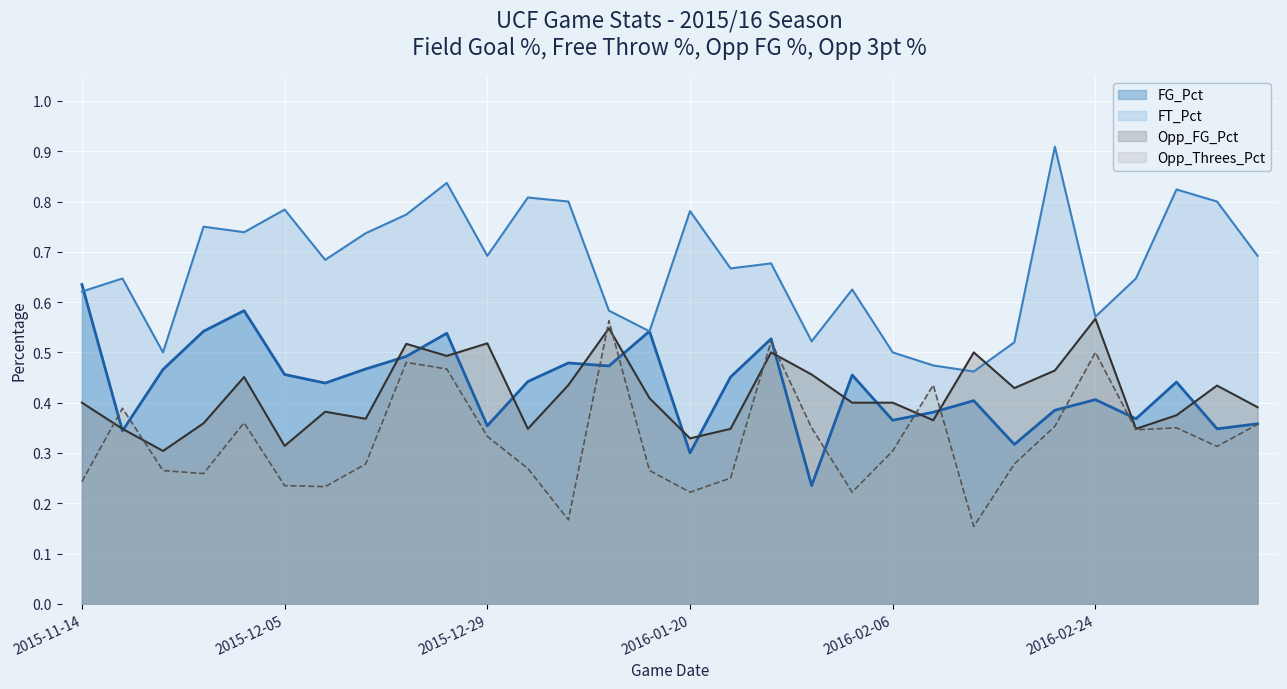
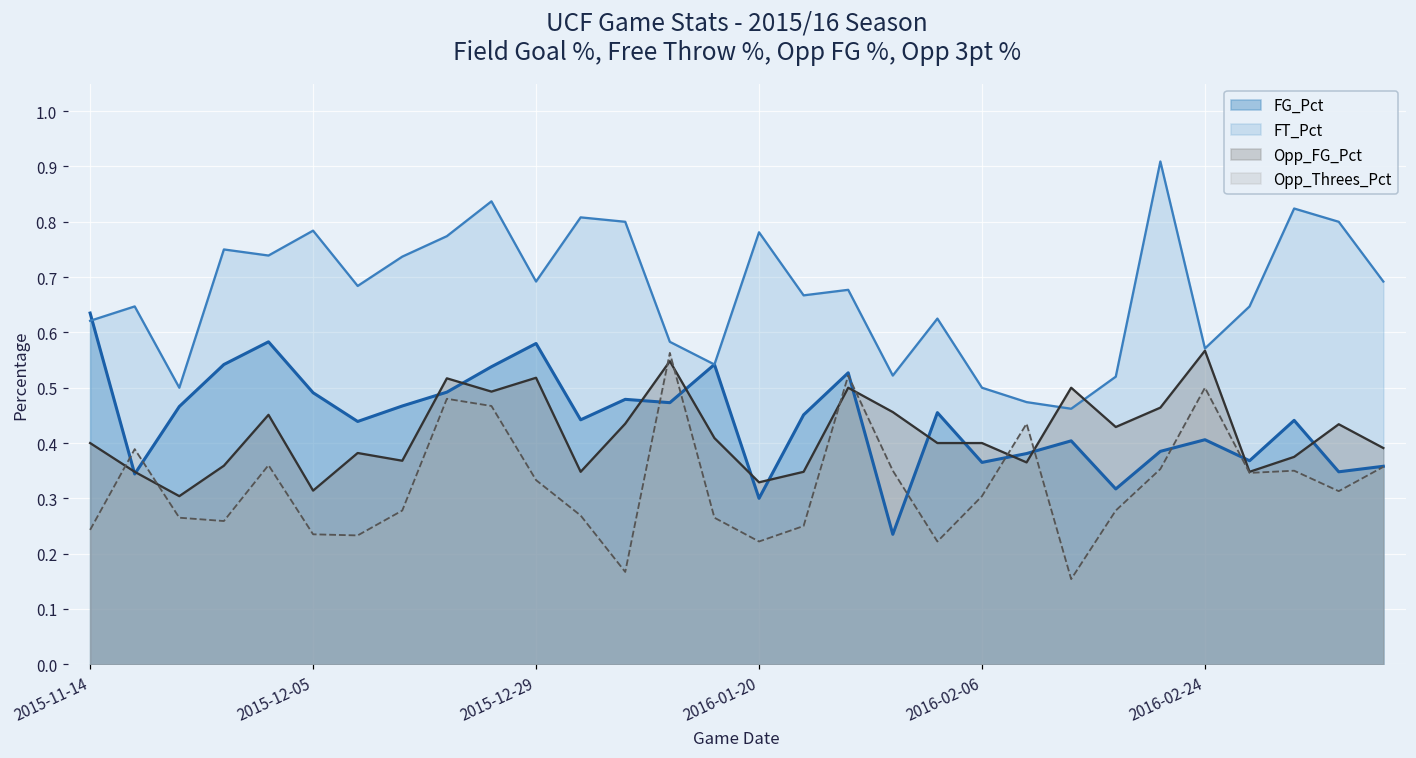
  {
    "FG_Pct": {
      "2015-11-14": 0.64,
-     "2015-12-05": 0.46,
-     "2015-12-29": 0.35,
+     "2015-12-05": 0.49,
+     "2015-12-29": 0.58,
      "2016-01-20": 0.30,
      "2016-02-06": 0.37,
      "2016-02-24": 0.41
    }
  }
